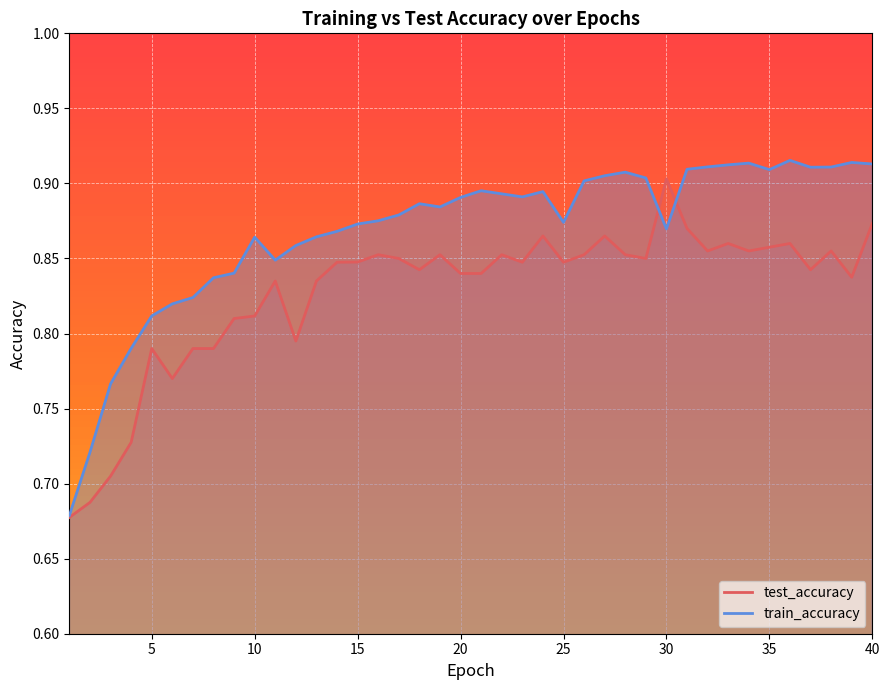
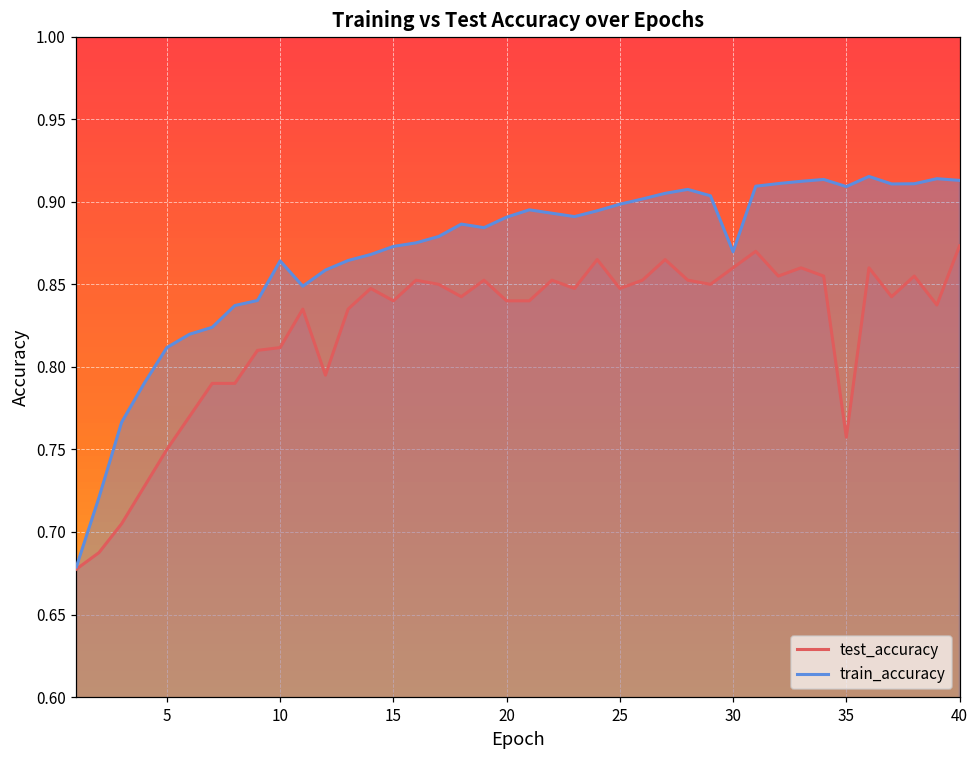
  {
    "test_accuracy": {
-     "5": 0.79,
+     "5": 0.75,
      "10": 0.812,
-     "15": 0.848,
+     "15": 0.840,
      "20": 0.840,
      "25": 0.847,
-     "30": 0.903,
-     "35": 0.857,
+     "30": 0.860,
+     "35": 0.757,
      "40": 0.873
    },
    "train_accuracy": {
      "5": 0.812,
      "10": 0.864,
      "15": 0.873,
      "20": 0.891,
-     "25": 0.874,
+     "25": 0.899,
      "30": 0.870,
      "35": 0.909,
      "40": 0.913
    }
  }
